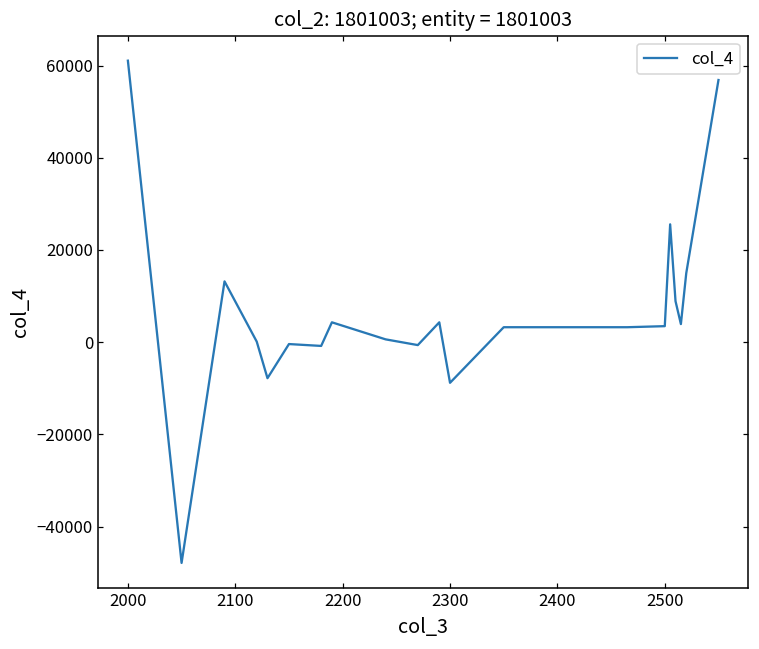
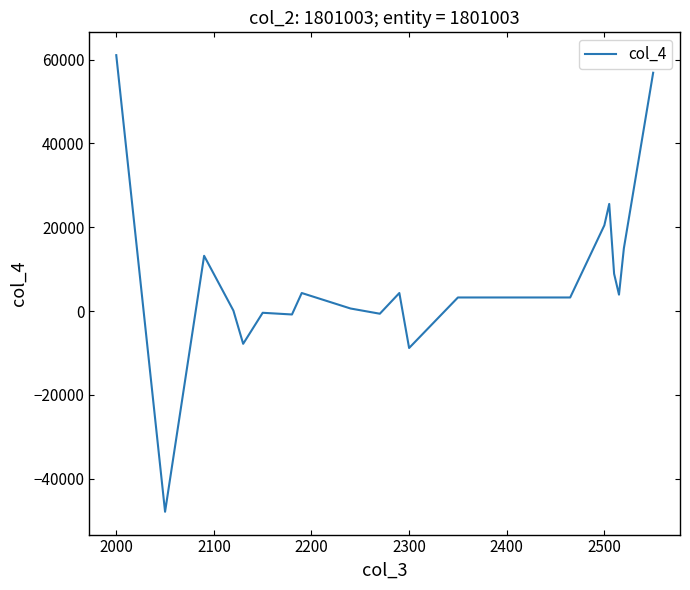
  {
    "2000": 61000,
    "2300": -9000,
-   "2500": 3000
+   "2500": 20000
  }
